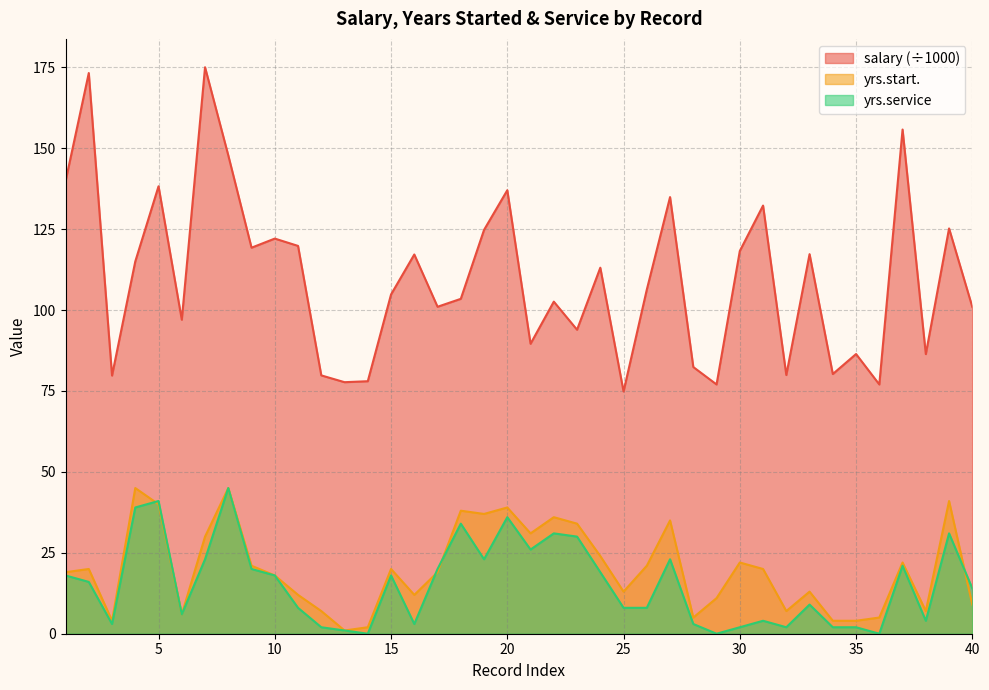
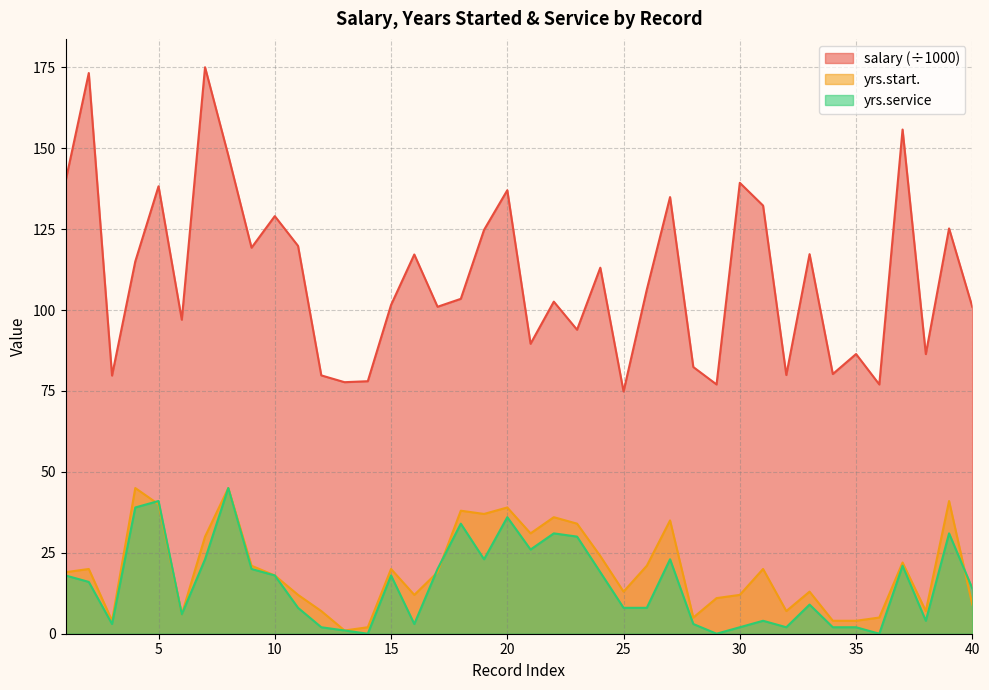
  {
    "salary (÷1000)": {
      "5": 138,
-     "10": 122,
-     "15": 105,
+     "10": 129,
+     "15": 102,
      "20": 137,
      "25": 75,
-     "30": 118,
+     "30": 139,
      "35": 86,
      "40": 101
    },
    "yrs.start.": {
      "5": 40,
      "15": 20,
      "20": 39,
      "25": 13,
-     "30": 22,
+     "30": 12,
      "35": 4,
      "40": 9
    },
    "yrs.service": {
      "5": 41,
      "15": 18,
      "20": 36,
      "25": 8,
      "30": 2,
      "35": 2,
      "40": 14
    }
  }
